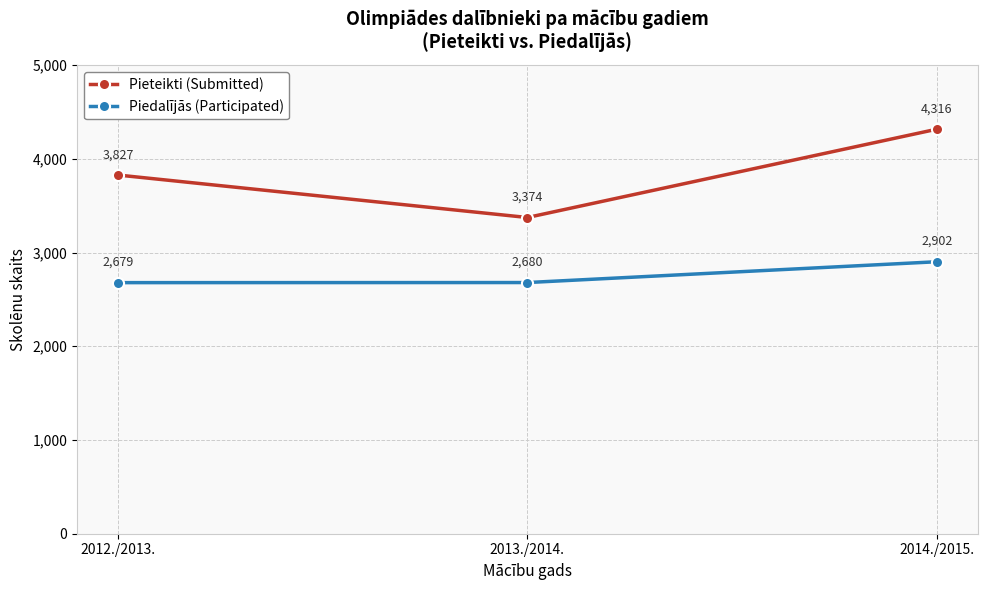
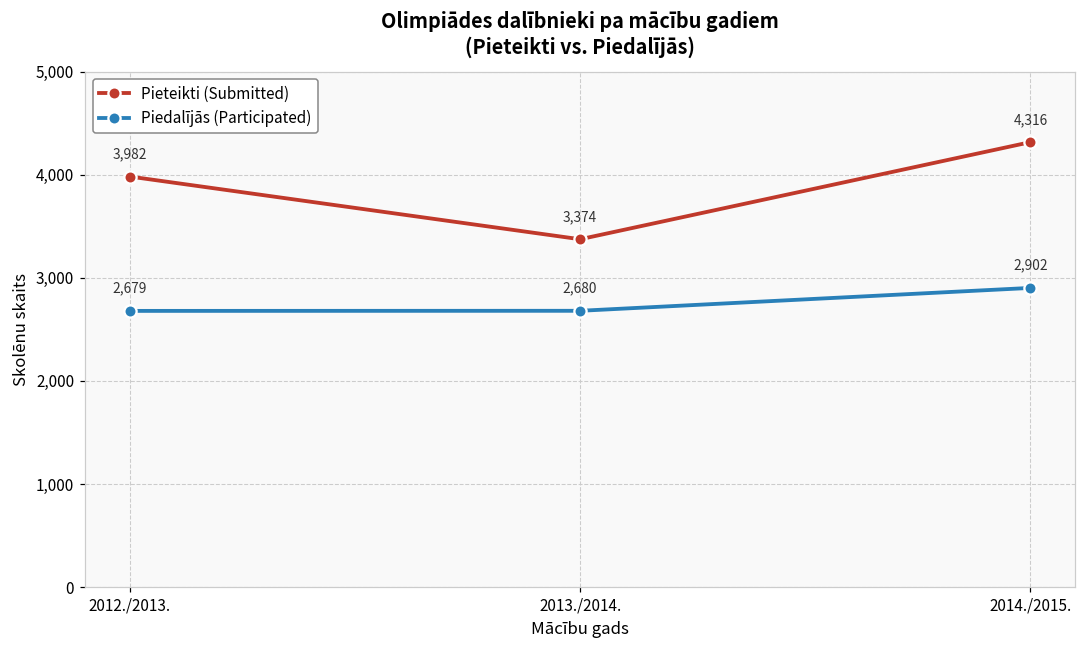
  {
    "Pieteikti (Submitted)": {
-     "2012./2013.": "3,827",
+     "2012./2013.": "3,982",
      "2013./2014.": "3,374",
      "2014./2015.": "4,316"
    },
    "Piedalījās (Participated)": {
      "2012./2013.": "2,679",
      "2013./2014.": "2,680",
      "2014./2015.": "2,902"
    }
  }
